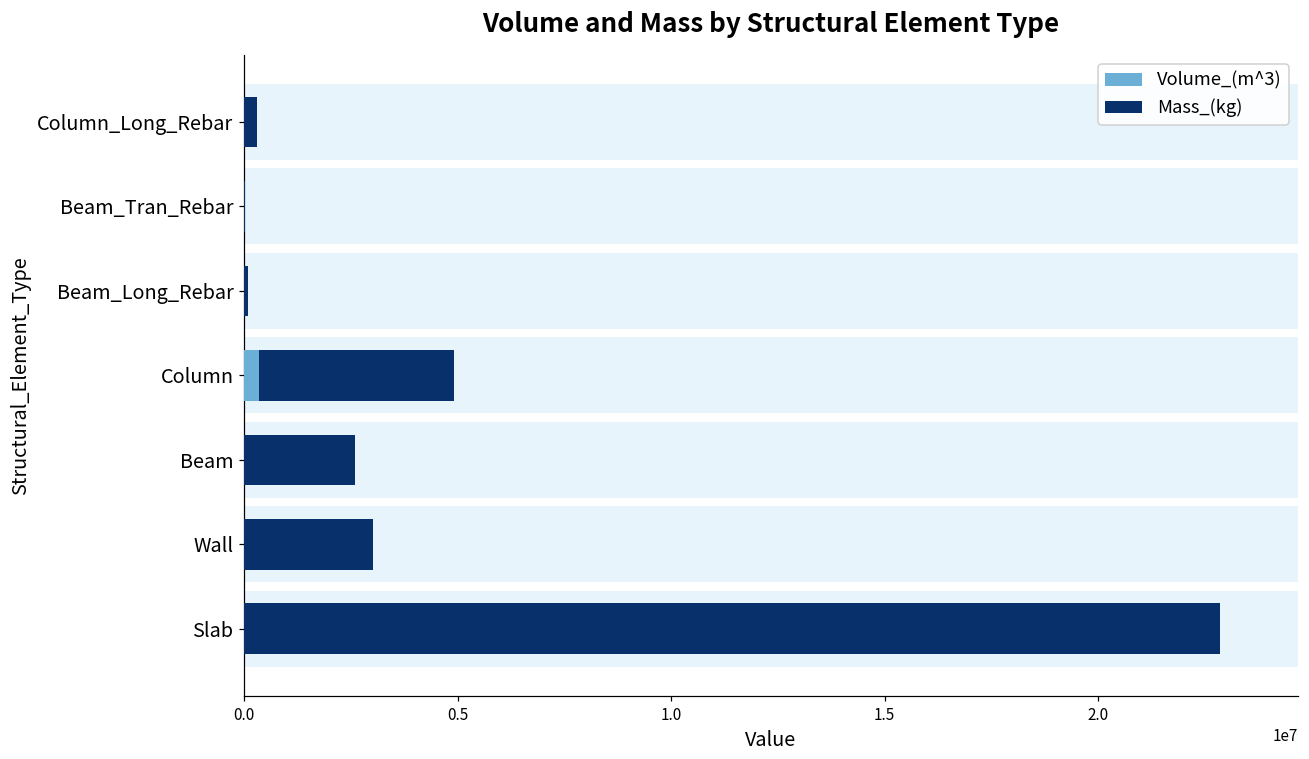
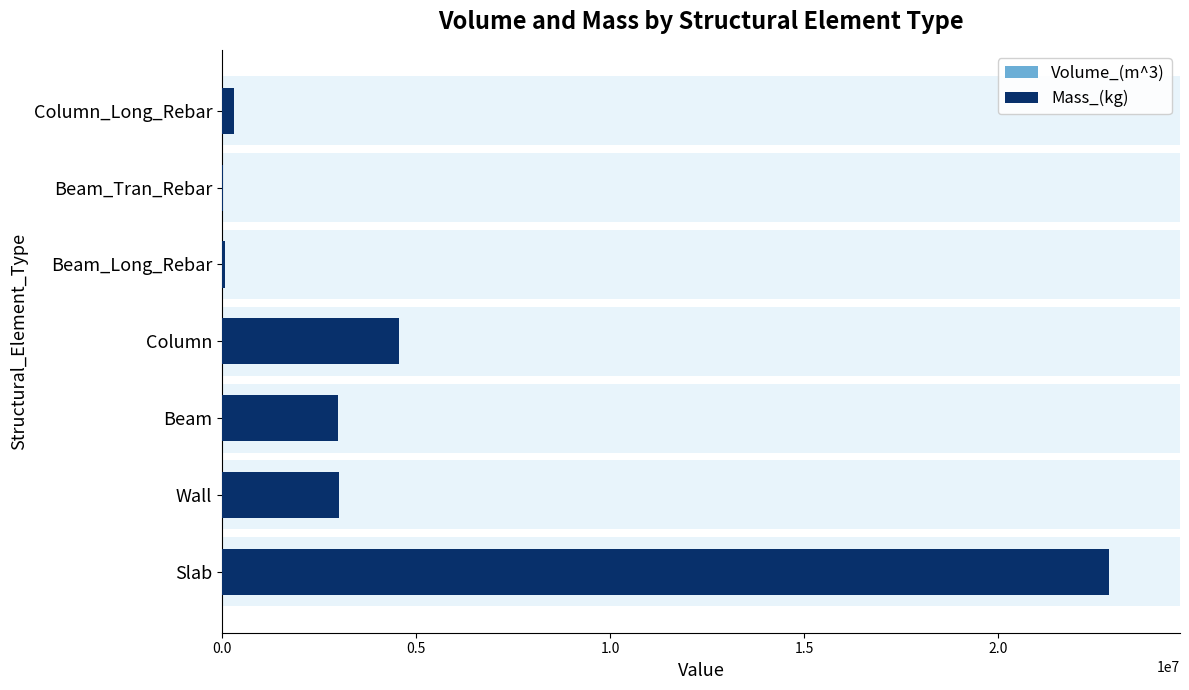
  {
    "Volume_(m^3)": {
-     "Column": 300000
+     "Column": 0
    },
    "Mass_(kg)": {
-     "Beam": 2600000
+     "Beam": 3000000
    }
  }
